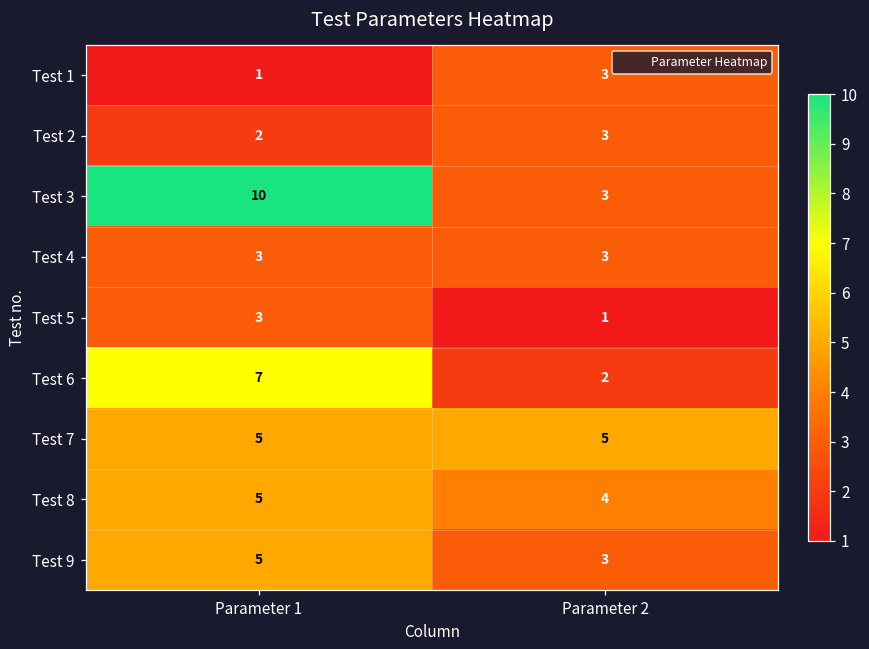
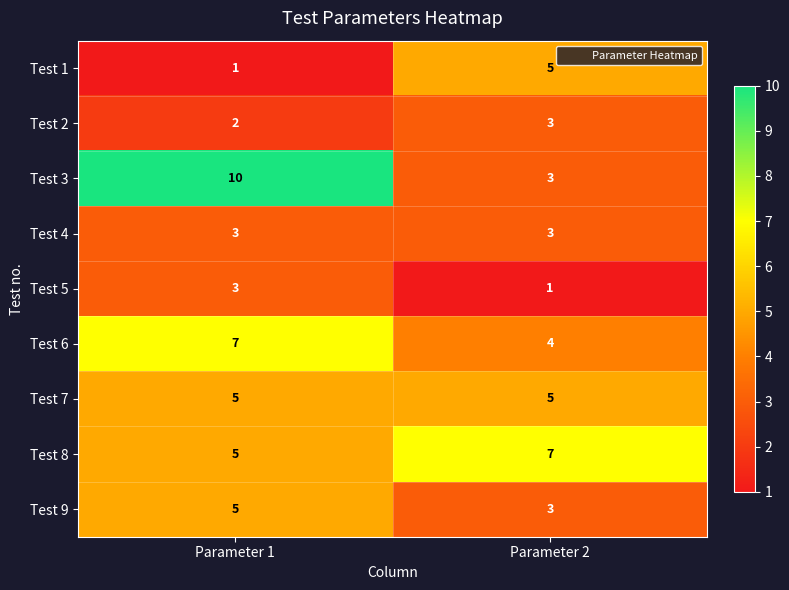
  {
    "Test 1": {
      "Parameter 1": 1,
-     "Parameter 2": 3
+     "Parameter 2": 5
    },
    "Test 2": {
      "Parameter 1": 2,
      "Parameter 2": 3
    },
    "Test 3": {
      "Parameter 1": 10,
      "Parameter 2": 3
    },
    "Test 4": {
      "Parameter 1": 3,
      "Parameter 2": 3
    },
    "Test 5": {
      "Parameter 1": 3,
      "Parameter 2": 1
    },
    "Test 6": {
      "Parameter 1": 7,
-     "Parameter 2": 2
+     "Parameter 2": 4
    },
    "Test 7": {
      "Parameter 1": 5,
      "Parameter 2": 5
    },
    "Test 8": {
      "Parameter 1": 5,
-     "Parameter 2": 4
+     "Parameter 2": 7
    },
    "Test 9": {
      "Parameter 1": 5,
      "Parameter 2": 3
    }
  }
